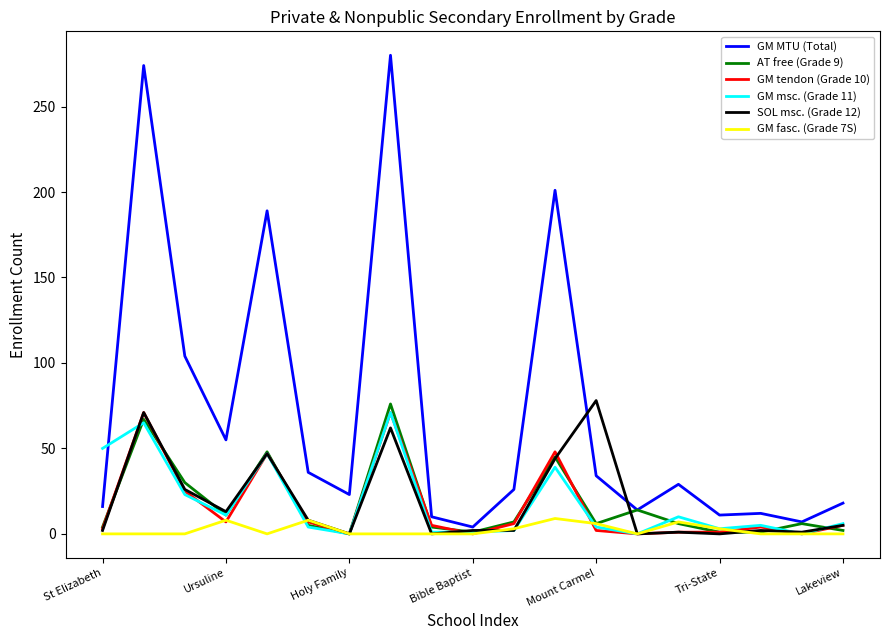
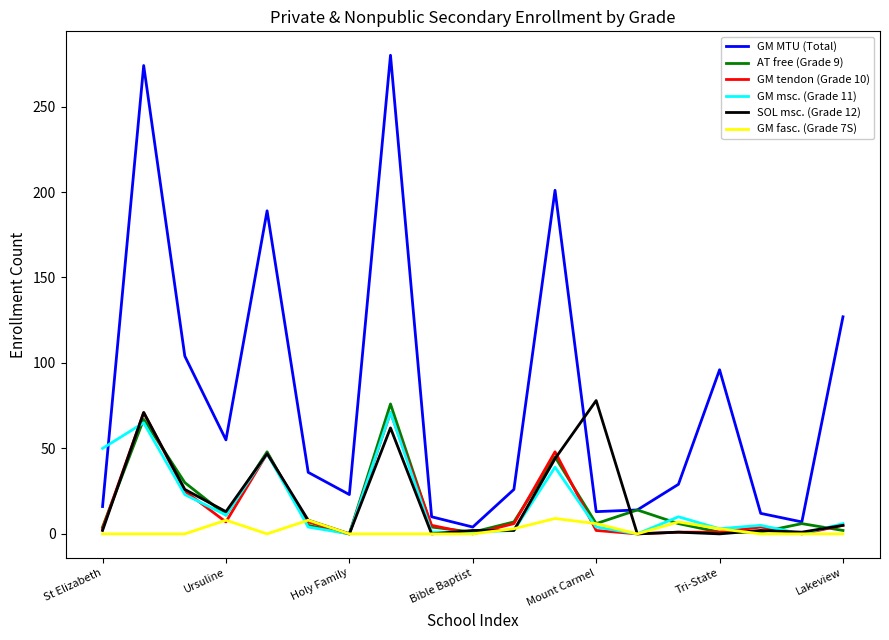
  {
    "GM MTU (Total)": {
      "St Elizabeth": 16,
      "Ursuline": 55,
      "Holy Family": 23,
      "Bible Baptist": 4,
-     "Mount Carmel": 34,
-     "Tri-State": 11,
-     "Lakeview": 18
+     "Mount Carmel": 13,
+     "Tri-State": 96,
+     "Lakeview": 127
    },
    "AT free (Grade 9)": {
      "Lakeview": 2
    },
    "GM tendon (Grade 10)": {
      "Mount Carmel": 2
    },
    "GM msc. (Grade 11)": {
      "St Elizabeth": 50,
      "Mount Carmel": 4
    },
    "SOL msc. (Grade 12)": {
      "Ursuline": 13,
      "Mount Carmel": 78
    },
    "GM fasc. (Grade 7S)": {
      "St Elizabeth": 0,
      "Lakeview": 0
    }
  }
